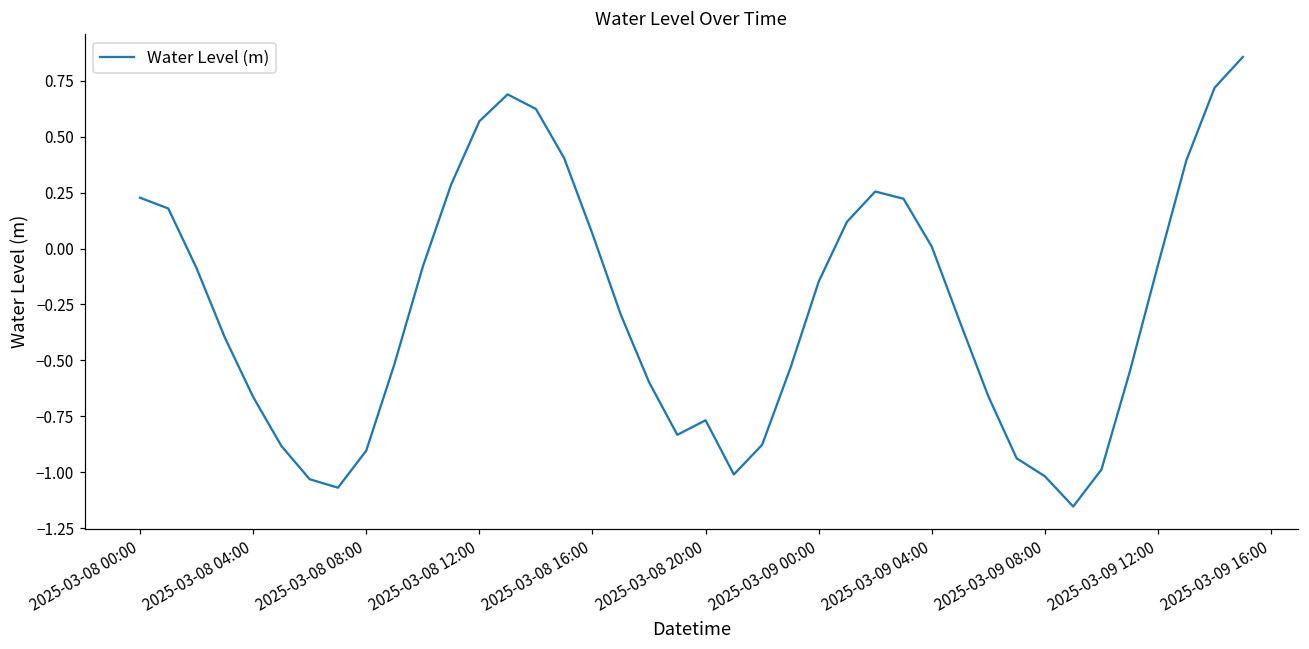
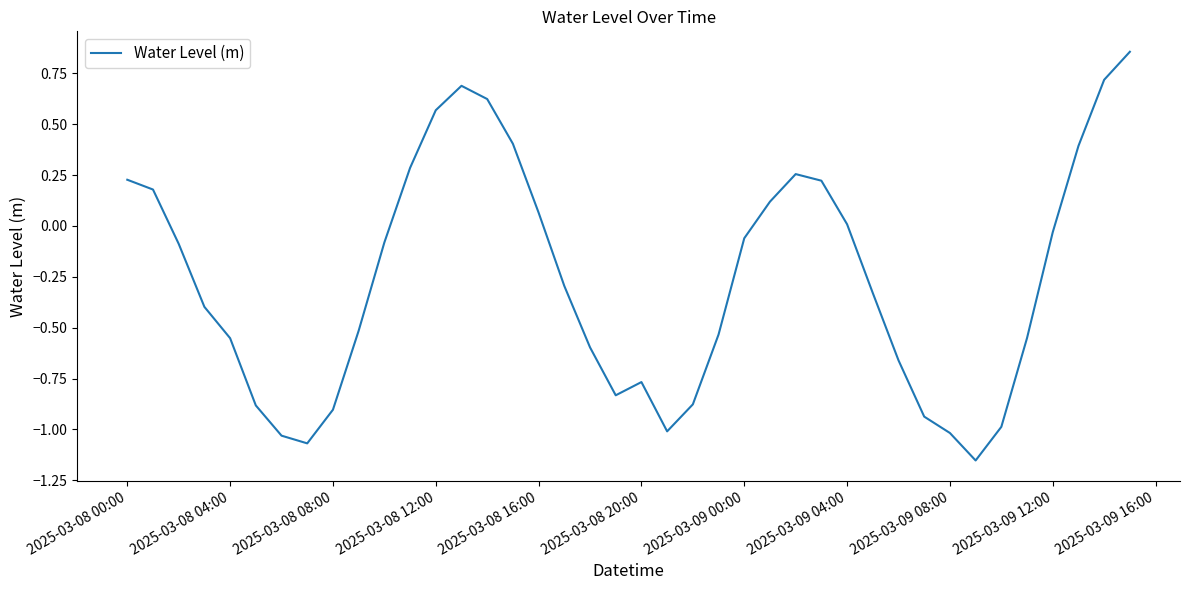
  {
    "2025-03-08 00:00": 0.23,
-   "2025-03-08 04:00": -0.66,
+   "2025-03-08 04:00": -0.55,
    "2025-03-08 08:00": -0.90,
    "2025-03-08 12:00": 0.57,
    "2025-03-08 16:00": 0.07,
    "2025-03-08 20:00": -0.77,
-   "2025-03-09 00:00": -0.15,
+   "2025-03-09 00:00": -0.06,
    "2025-03-09 04:00": 0.01,
    "2025-03-09 08:00": -1.02,
-   "2025-03-09 12:00": -0.07
+   "2025-03-09 12:00": -0.03
  }
